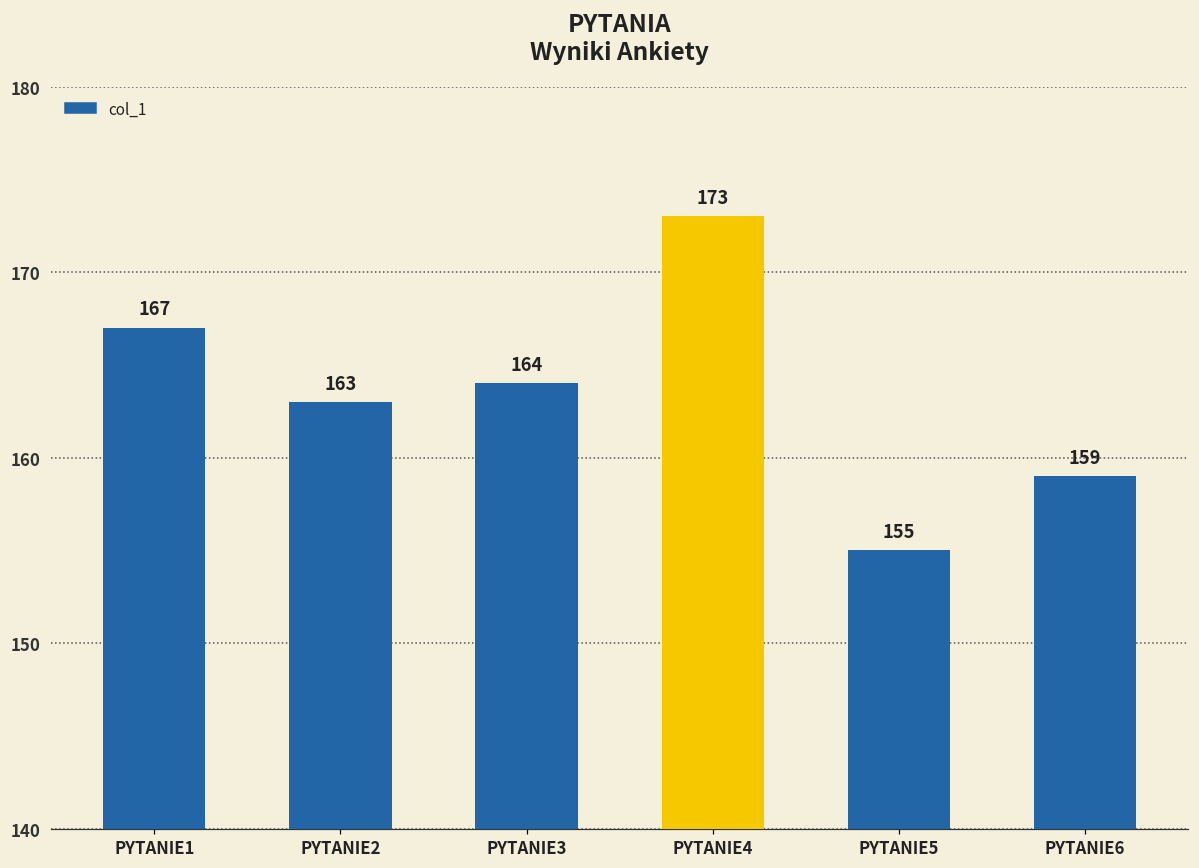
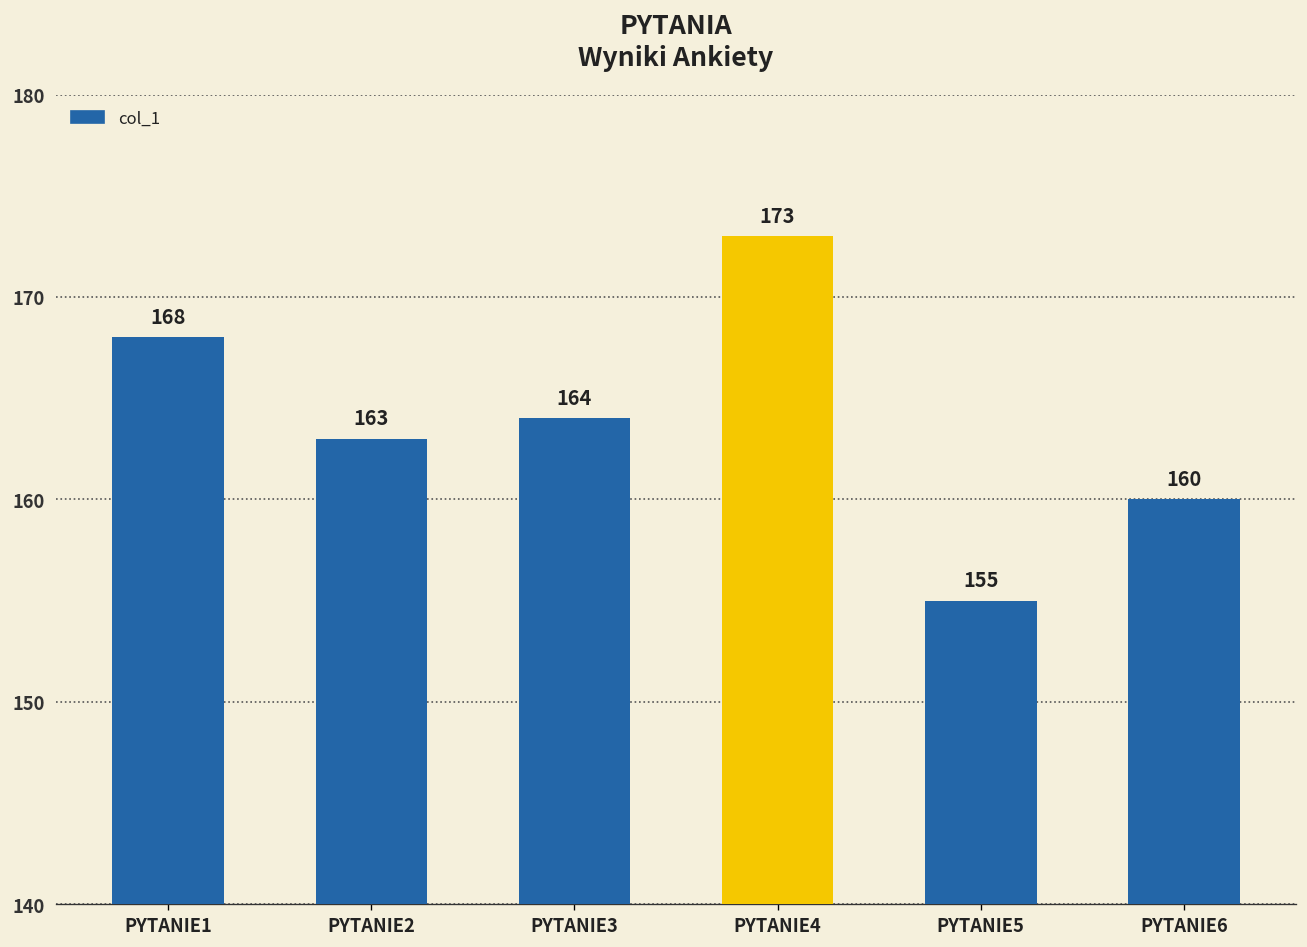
  {
-   "PYTANIE1": 167,
+   "PYTANIE1": 168,
    "PYTANIE2": 163,
    "PYTANIE3": 164,
    "PYTANIE4": 173,
    "PYTANIE5": 155,
-   "PYTANIE6": 159
+   "PYTANIE6": 160
  }
